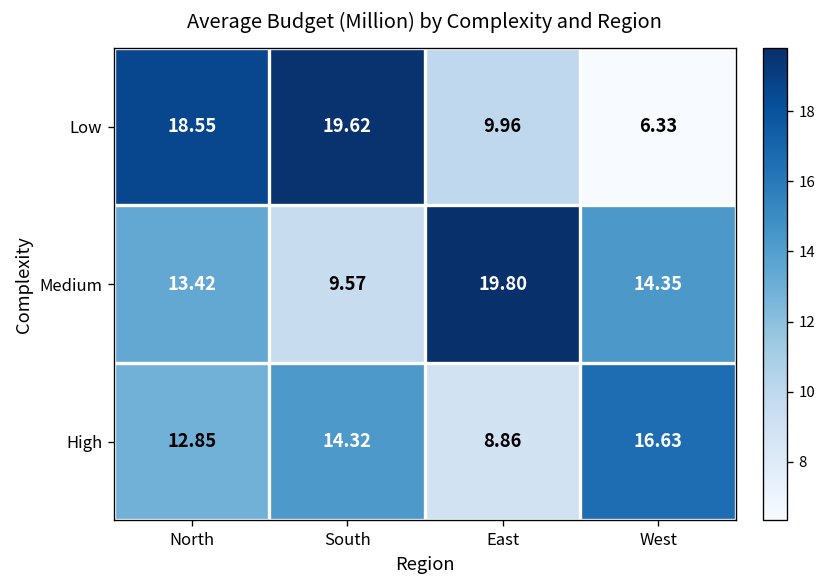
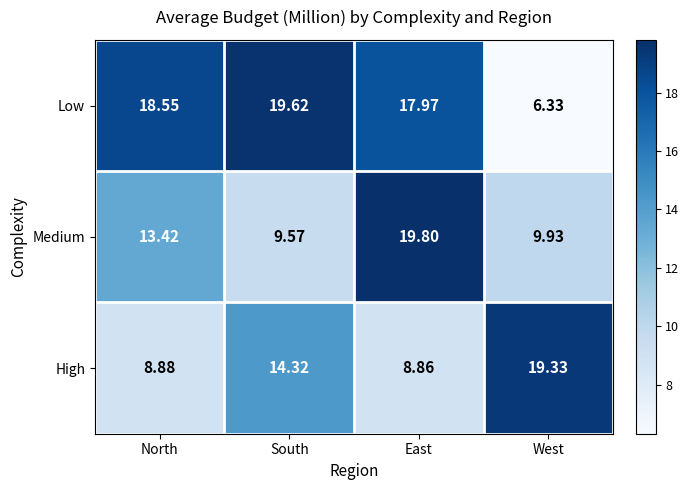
  {
    "Low": {
      "North": 18.55,
      "South": 19.62,
-     "East": 9.96,
+     "East": 17.97,
      "West": 6.33
    },
    "Medium": {
      "North": 13.42,
      "South": 9.57,
      "East": 19.80,
-     "West": 14.35
+     "West": 9.93
    },
    "High": {
-     "North": 12.85,
+     "North": 8.88,
      "South": 14.32,
      "East": 8.86,
-     "West": 16.63
+     "West": 19.33
    }
  }
